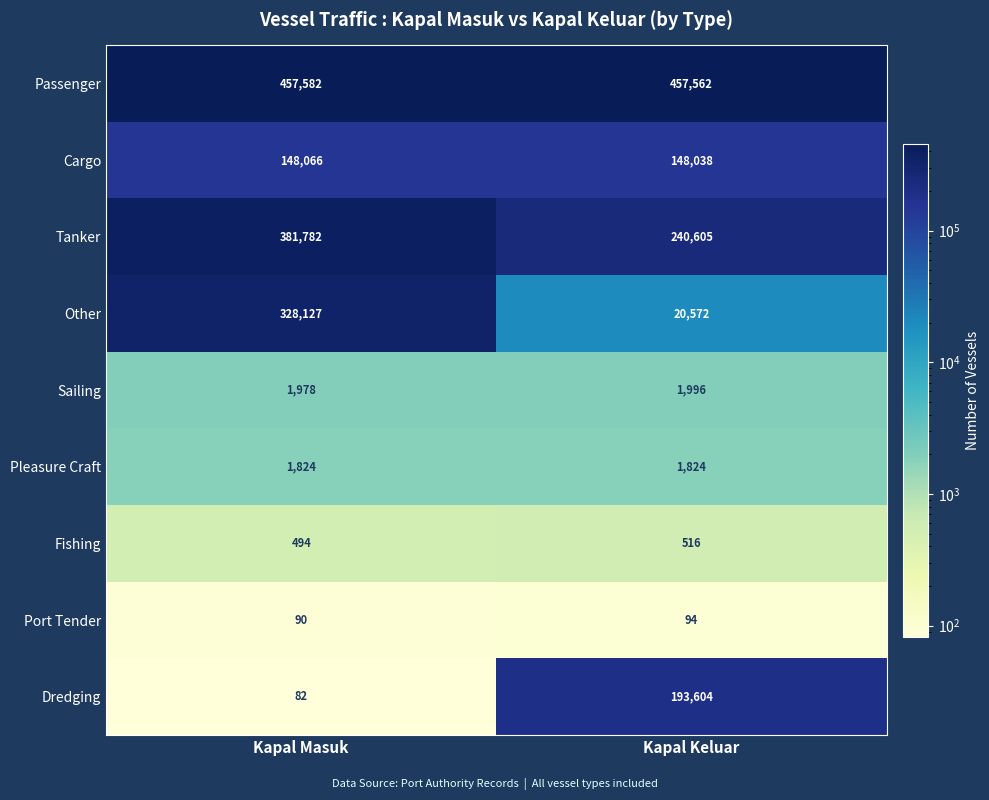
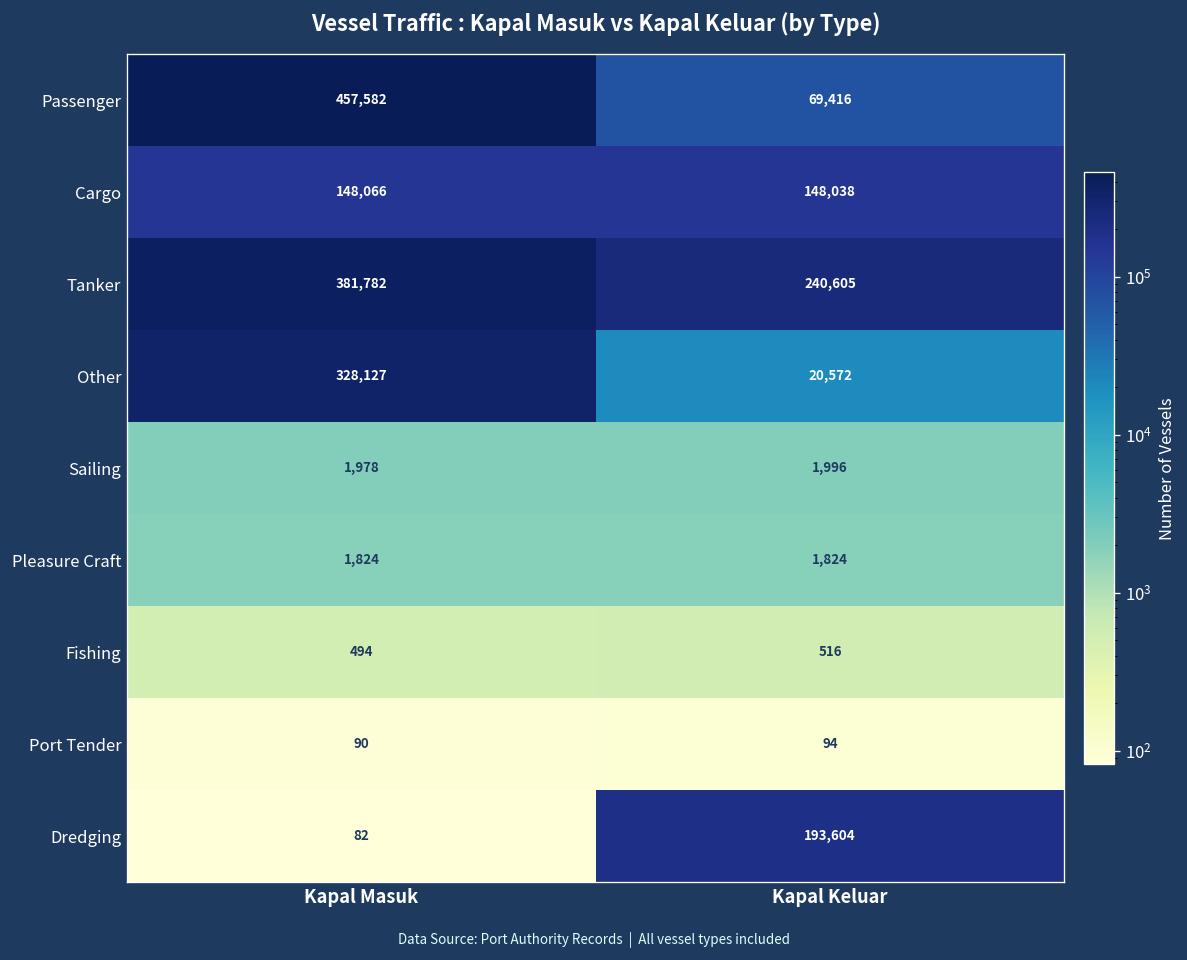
  {
    "Passenger": {
      "Kapal Masuk": "457,582",
-     "Kapal Keluar": "457,562"
+     "Kapal Keluar": "69,416"
    },
    "Cargo": {
      "Kapal Masuk": "148,066",
      "Kapal Keluar": "148,038"
    },
    "Tanker": {
      "Kapal Masuk": "381,782",
      "Kapal Keluar": "240,605"
    },
    "Other": {
      "Kapal Masuk": "328,127",
      "Kapal Keluar": "20,572"
    },
    "Sailing": {
      "Kapal Masuk": "1,978",
      "Kapal Keluar": "1,996"
    },
    "Pleasure Craft": {
      "Kapal Masuk": "1,824",
      "Kapal Keluar": "1,824"
    },
    "Fishing": {
      "Kapal Masuk": "494",
      "Kapal Keluar": "516"
    },
    "Port Tender": {
      "Kapal Masuk": "90",
      "Kapal Keluar": "94"
    },
    "Dredging": {
      "Kapal Masuk": "82",
      "Kapal Keluar": "193,604"
    }
  }
